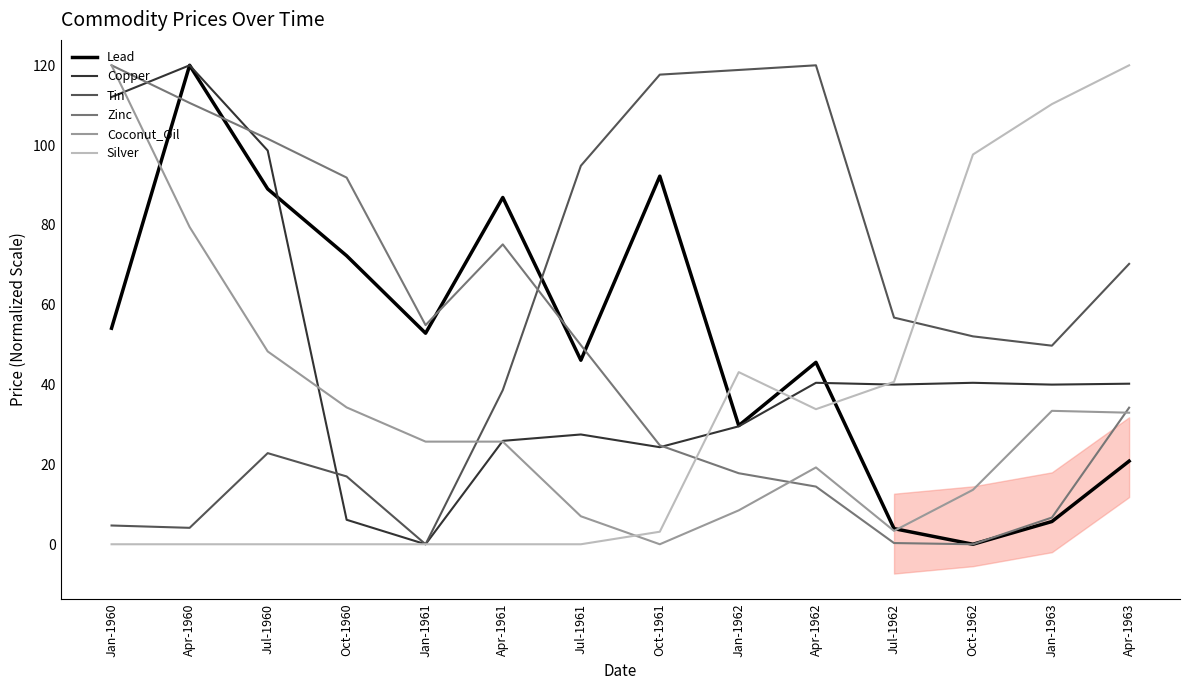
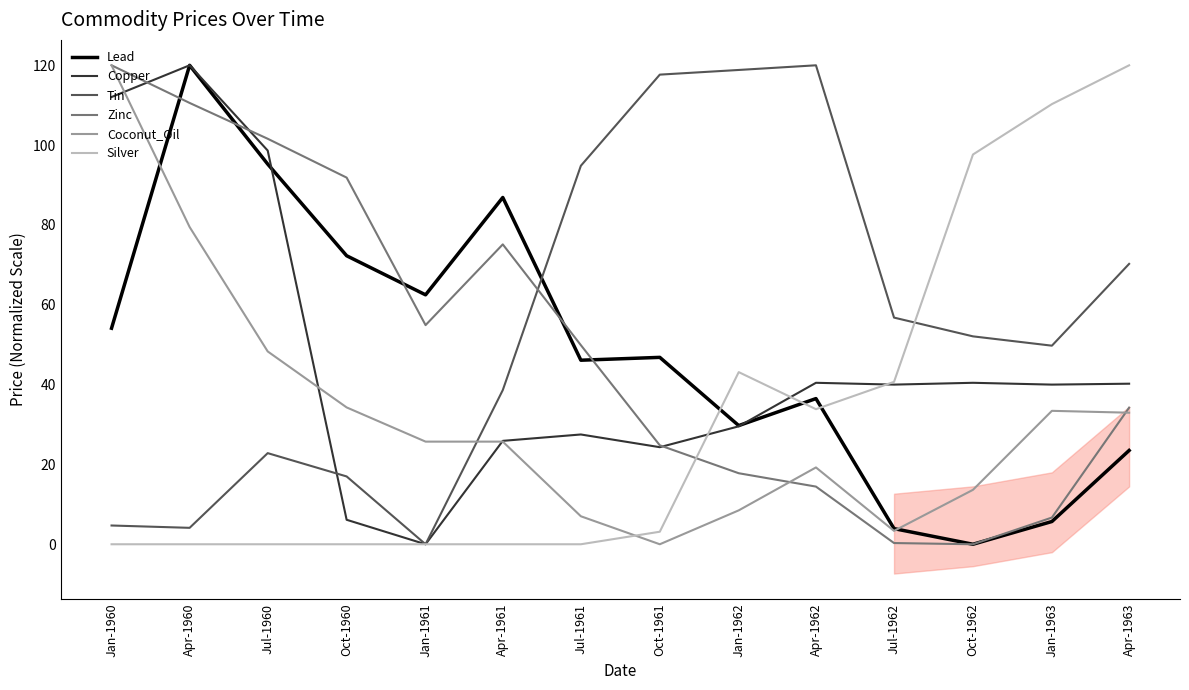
  {
    "Lead": {
      "Jan-1960": 54,
-     "Jul-1960": 89,
+     "Jul-1960": 95,
      "Oct-1960": 72,
-     "Jan-1961": 53,
+     "Jan-1961": 62,
      "Apr-1961": 87,
      "Jul-1961": 46,
-     "Oct-1961": 92,
-     "Apr-1962": 46,
+     "Oct-1961": 47,
+     "Apr-1962": 36,
      "Jan-1963": 6,
-     "Apr-1963": 21
+     "Apr-1963": 24
    }
  }
